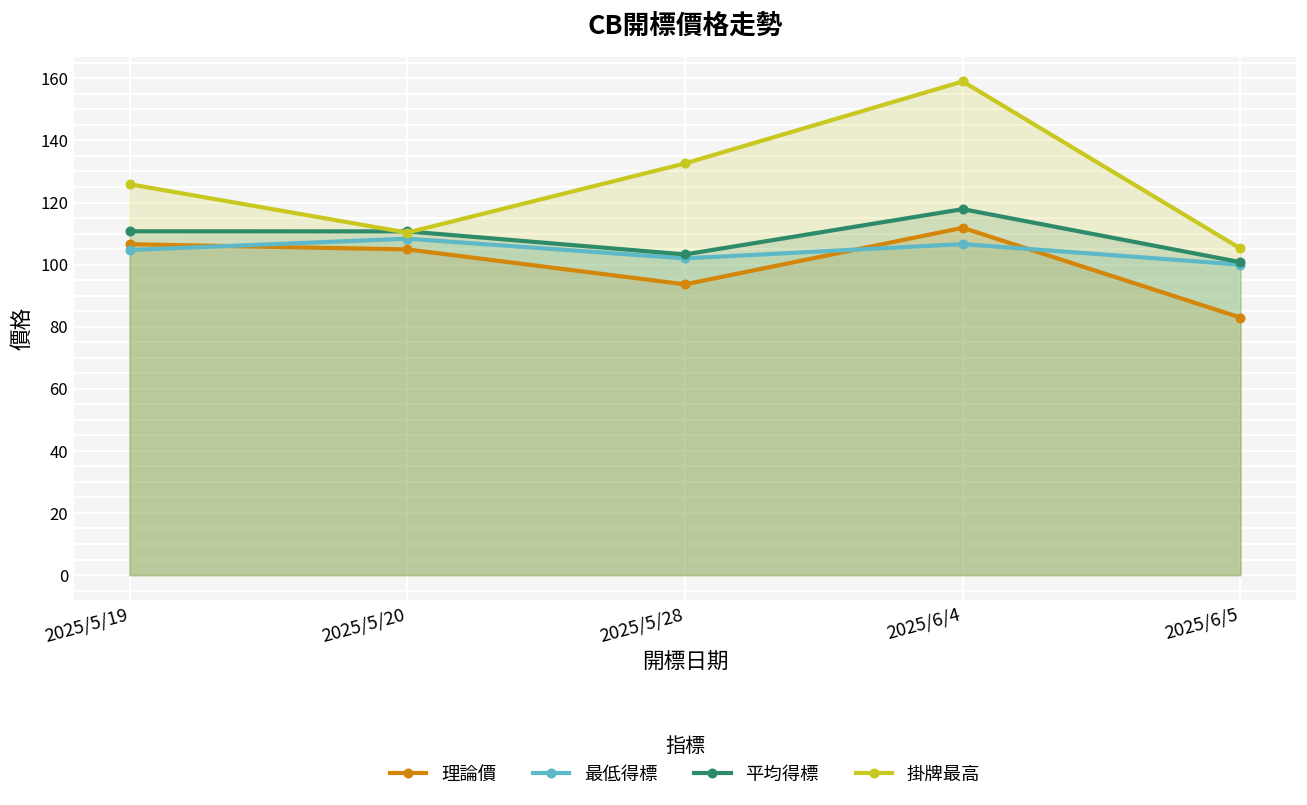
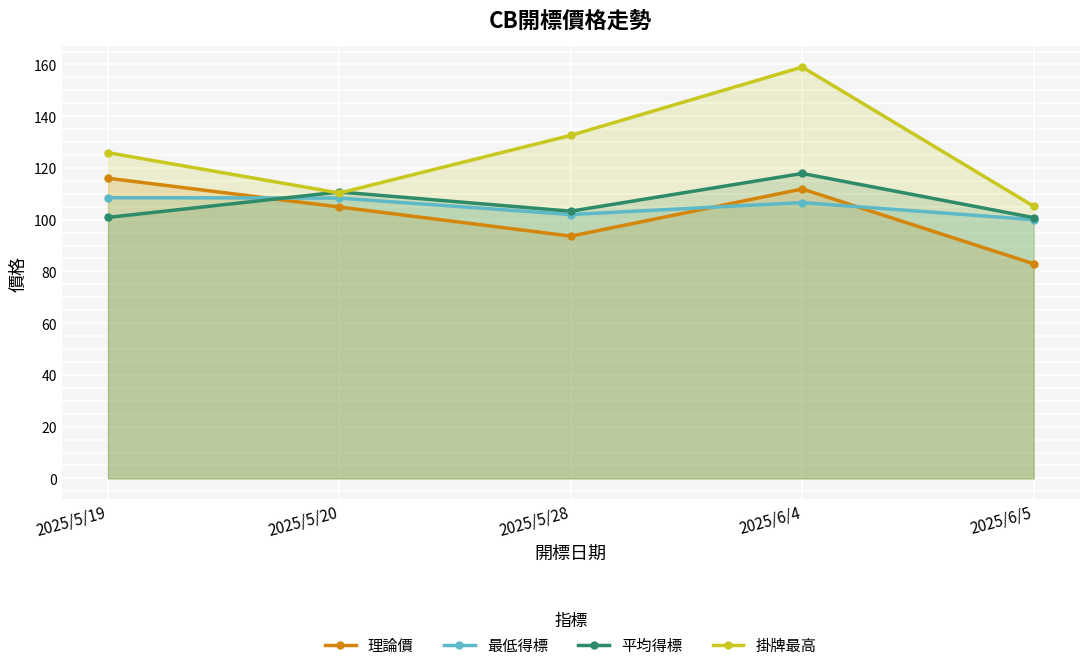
  {
    "理論價": {
-     "2025/5/19": 107,
+     "2025/5/19": 116,
      "2025/5/20": 105,
      "2025/5/28": 94,
      "2025/6/4": 112,
      "2025/6/5": 83
    },
    "最低得標": {
-     "2025/5/19": 105,
+     "2025/5/19": 109,
      "2025/5/20": 108,
      "2025/5/28": 102,
      "2025/6/4": 107
    },
    "平均得標": {
-     "2025/5/19": 111,
+     "2025/5/19": 101,
      "2025/5/28": 103,
      "2025/6/4": 118
    },
    "掛牌最高": {
      "2025/5/19": 126,
      "2025/5/28": 133,
      "2025/6/4": 159,
      "2025/6/5": 105
    }
  }
